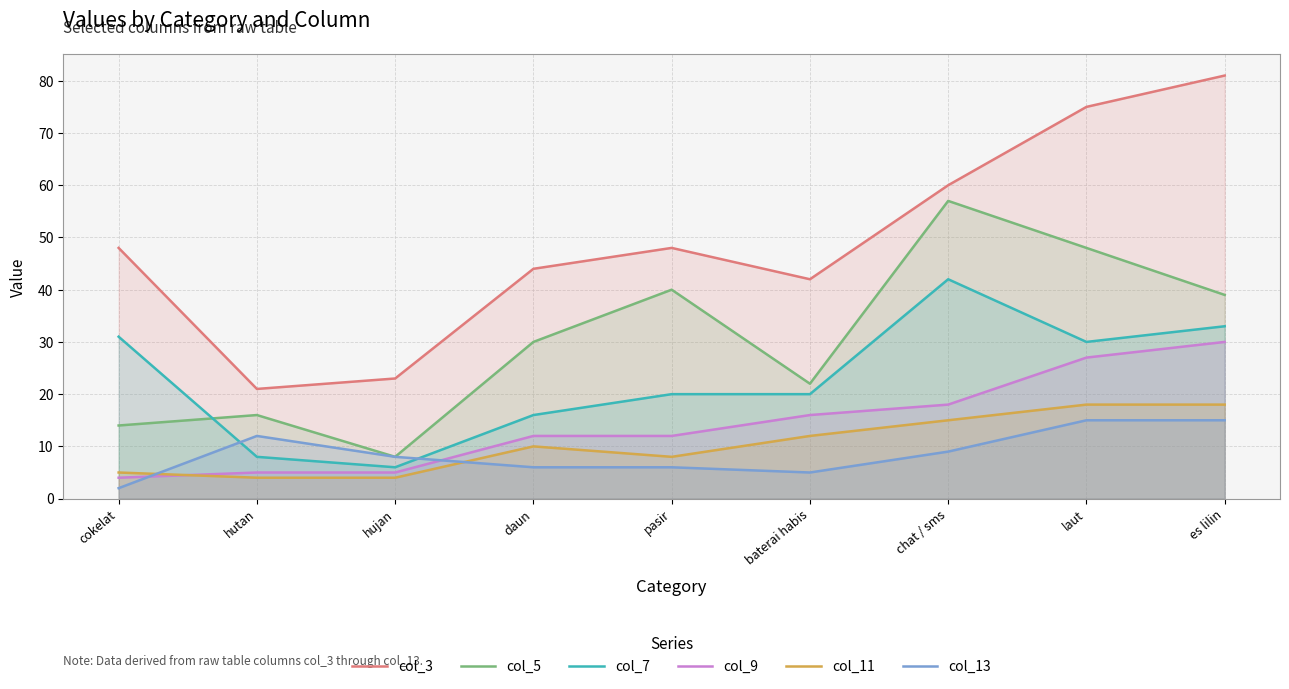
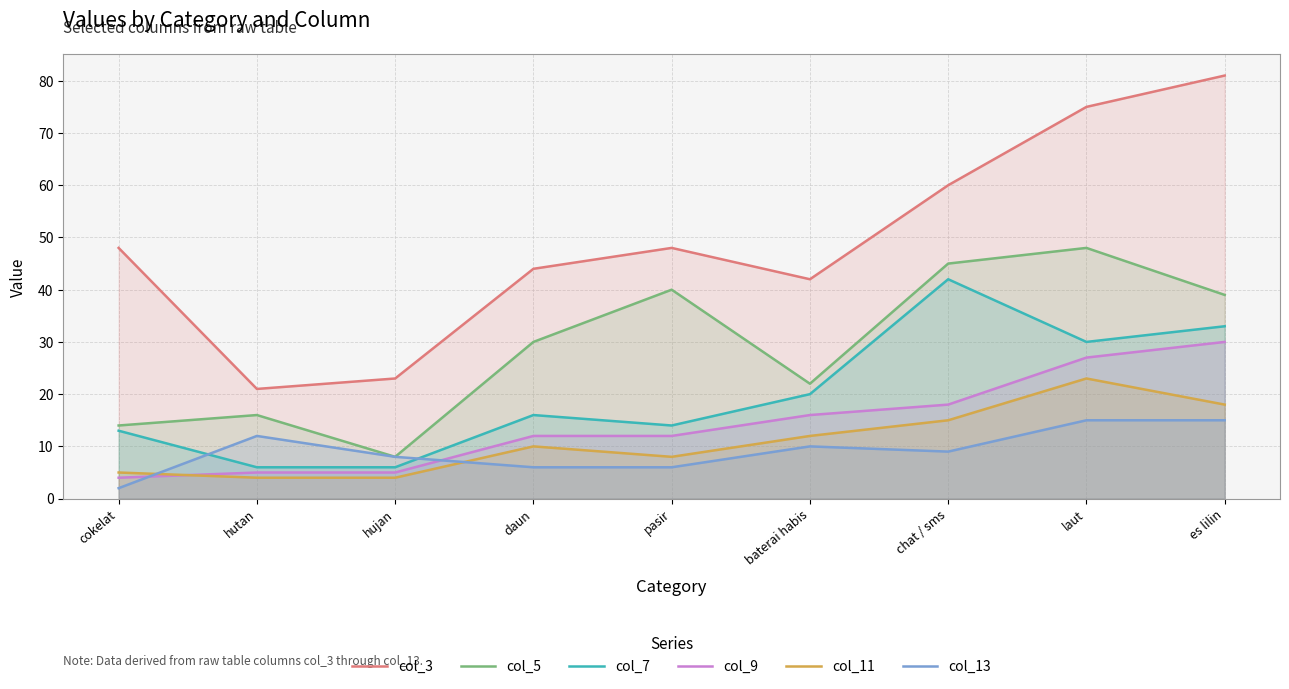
  {
    "col_3": {
      "cokelat": 48,
      "hutan": 21,
      "hujan": 23,
      "daun": 44,
      "pasir": 48,
      "baterai habis": 42,
      "chat / sms": 60,
      "laut": 75,
      "es lilin": 81
    },
    "col_5": {
      "cokelat": 14,
      "hutan": 16,
      "daun": 30,
      "pasir": 40,
      "baterai habis": 22,
-     "chat / sms": 57,
+     "chat / sms": 45,
      "laut": 48,
      "es lilin": 39
    },
    "col_7": {
-     "cokelat": 31,
-     "hutan": 8,
+     "cokelat": 13,
+     "hutan": 6,
      "hujan": 6,
      "daun": 16,
-     "pasir": 20,
+     "pasir": 14,
      "baterai habis": 20,
      "chat / sms": 42,
      "laut": 30,
      "es lilin": 33
    },
    "col_9": {
      "cokelat": 4,
      "hutan": 5,
      "hujan": 5,
      "daun": 12,
      "pasir": 12,
      "baterai habis": 16,
      "chat / sms": 18,
      "laut": 27,
      "es lilin": 30
    },
    "col_11": {
      "cokelat": 5,
      "hutan": 4,
      "hujan": 4,
      "daun": 10,
      "pasir": 8,
      "baterai habis": 12,
      "chat / sms": 15,
-     "laut": 18,
+     "laut": 23,
      "es lilin": 18
    },
    "col_13": {
      "cokelat": 2,
      "hutan": 12,
      "daun": 6,
      "pasir": 6,
-     "baterai habis": 5,
+     "baterai habis": 10,
      "chat / sms": 9,
      "laut": 15,
      "es lilin": 15
    }
  }
